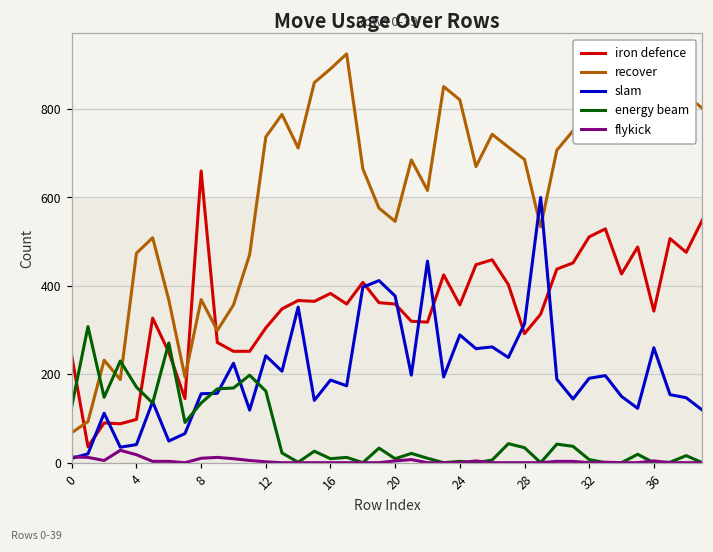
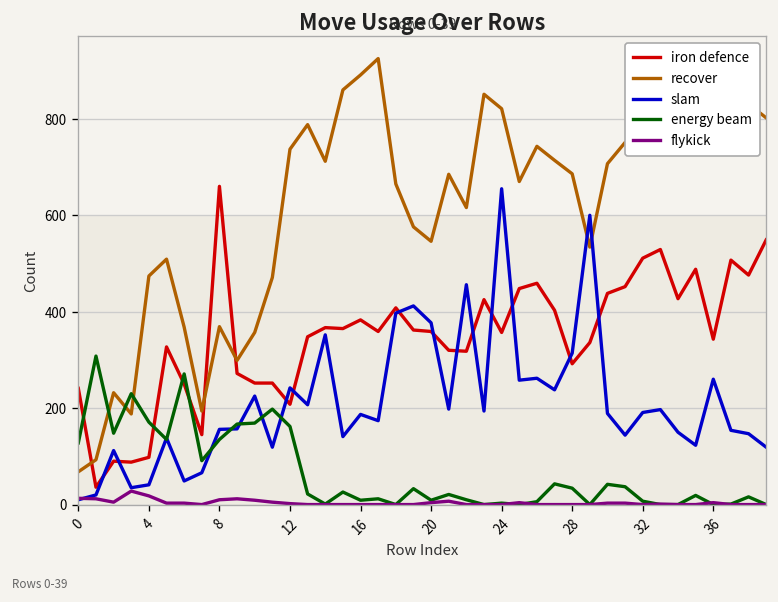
  {
    "iron defence": {
      "0": 240,
      "4": 100,
      "8": 660,
-     "12": 310,
+     "12": 210,
      "16": 380,
      "20": 360,
      "24": 360,
      "28": 290,
      "32": 510,
      "36": 340
    },
    "recover": {
      "0": 70,
      "4": 470,
      "8": 370,
      "12": 740,
      "16": 890,
      "20": 550,
      "24": 820,
      "28": 690
    },
    "slam": {
      "4": 40,
      "8": 160,
      "12": 240,
      "16": 190,
      "20": 380,
-     "24": 290,
+     "24": 660,
      "28": 310,
      "32": 190,
      "36": 260
    },
    "energy beam": {
      "0": 130,
      "4": 170,
      "8": 140,
      "12": 160,
      "16": 10,
      "28": 30,
      "32": 10
    },
    "flykick": {
      "4": 20,
      "8": 10,
      "12": 0,
      "16": 0,
      "28": 0,
      "32": 0
    }
  }
